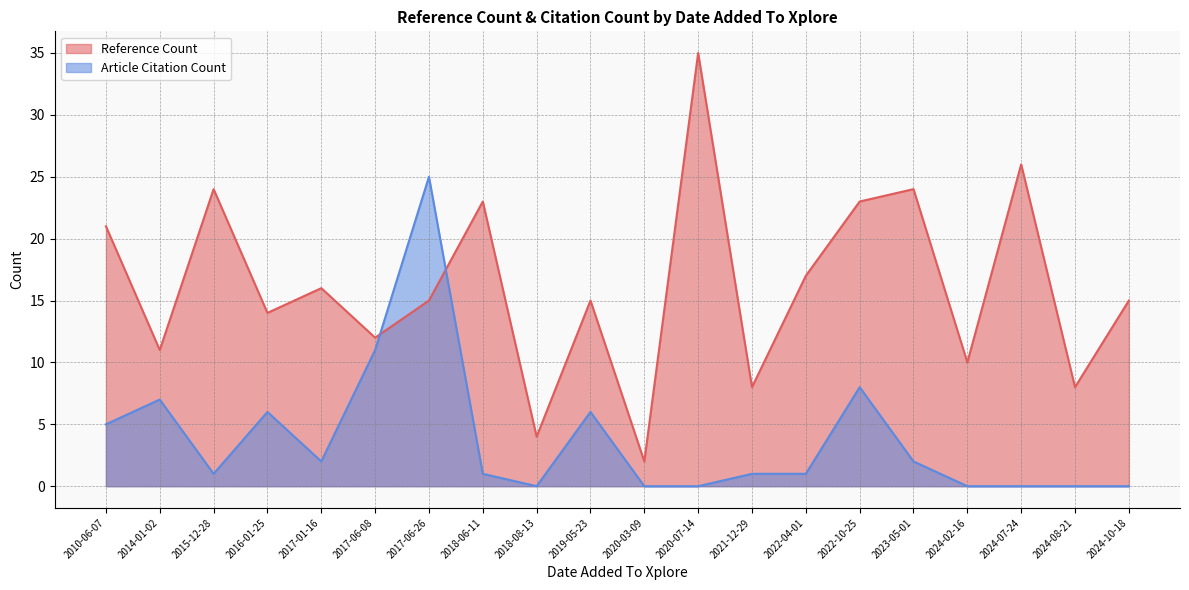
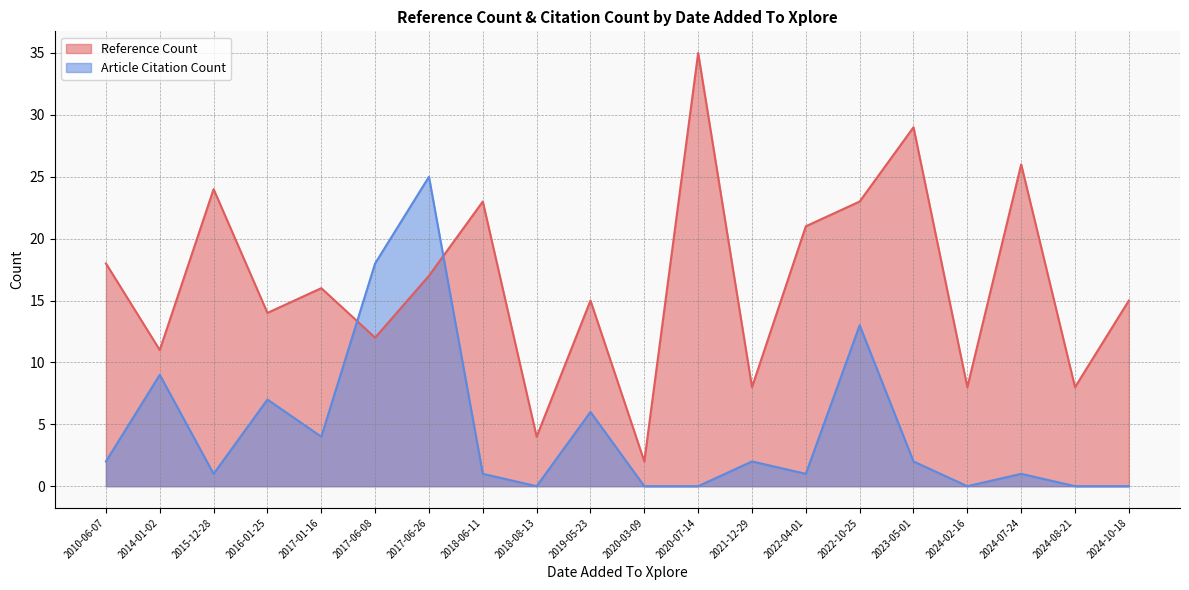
  {
    "Reference Count": {
-     "2010-06-07": 21,
+     "2010-06-07": 18,
      "2014-01-02": 11,
      "2015-12-28": 24,
      "2016-01-25": 14,
      "2017-01-16": 16,
      "2017-06-08": 12,
-     "2017-06-26": 15,
+     "2017-06-26": 17,
      "2018-06-11": 23,
      "2018-08-13": 4,
      "2019-05-23": 15,
      "2020-03-09": 2,
      "2020-07-14": 35,
      "2021-12-29": 8,
-     "2022-04-01": 17,
+     "2022-04-01": 21,
      "2022-10-25": 23,
-     "2023-05-01": 24,
-     "2024-02-16": 10,
+     "2023-05-01": 29,
+     "2024-02-16": 8,
      "2024-07-24": 26,
      "2024-08-21": 8,
      "2024-10-18": 15
    },
    "Article Citation Count": {
-     "2010-06-07": 5,
-     "2014-01-02": 7,
+     "2010-06-07": 2,
+     "2014-01-02": 9,
      "2015-12-28": 1,
-     "2016-01-25": 6,
-     "2017-01-16": 2,
-     "2017-06-08": 11,
+     "2016-01-25": 7,
+     "2017-01-16": 4,
+     "2017-06-08": 18,
      "2017-06-26": 25,
      "2018-06-11": 1,
      "2018-08-13": 0,
      "2019-05-23": 6,
      "2020-03-09": 0,
      "2020-07-14": 0,
-     "2021-12-29": 1,
+     "2021-12-29": 2,
      "2022-04-01": 1,
-     "2022-10-25": 8,
+     "2022-10-25": 13,
      "2023-05-01": 2,
      "2024-02-16": 0,
-     "2024-07-24": 0,
+     "2024-07-24": 1,
      "2024-08-21": 0,
      "2024-10-18": 0
    }
  }
